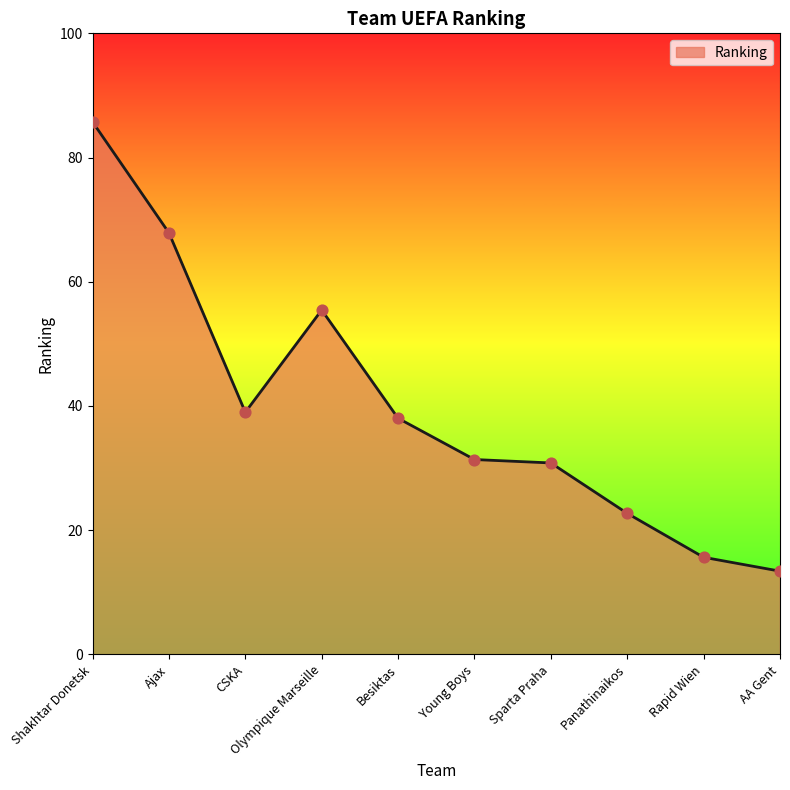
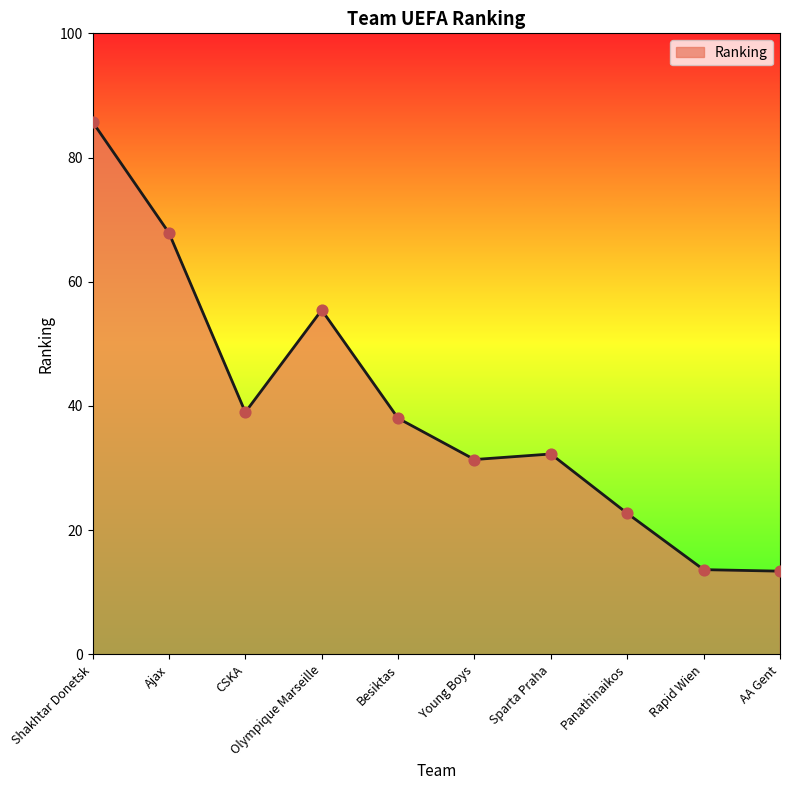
  {
    "Shakhtar Donetsk": 86,
    "Ajax": 68,
    "CSKA": 39,
    "Olympique Marseille": 55,
    "Besiktas": 38,
    "Young Boys": 31,
-   "Sparta Praha": 31,
+   "Sparta Praha": 32,
    "Panathinaikos": 23,
-   "Rapid Wien": 16,
+   "Rapid Wien": 14,
    "AA Gent": 13
  }
